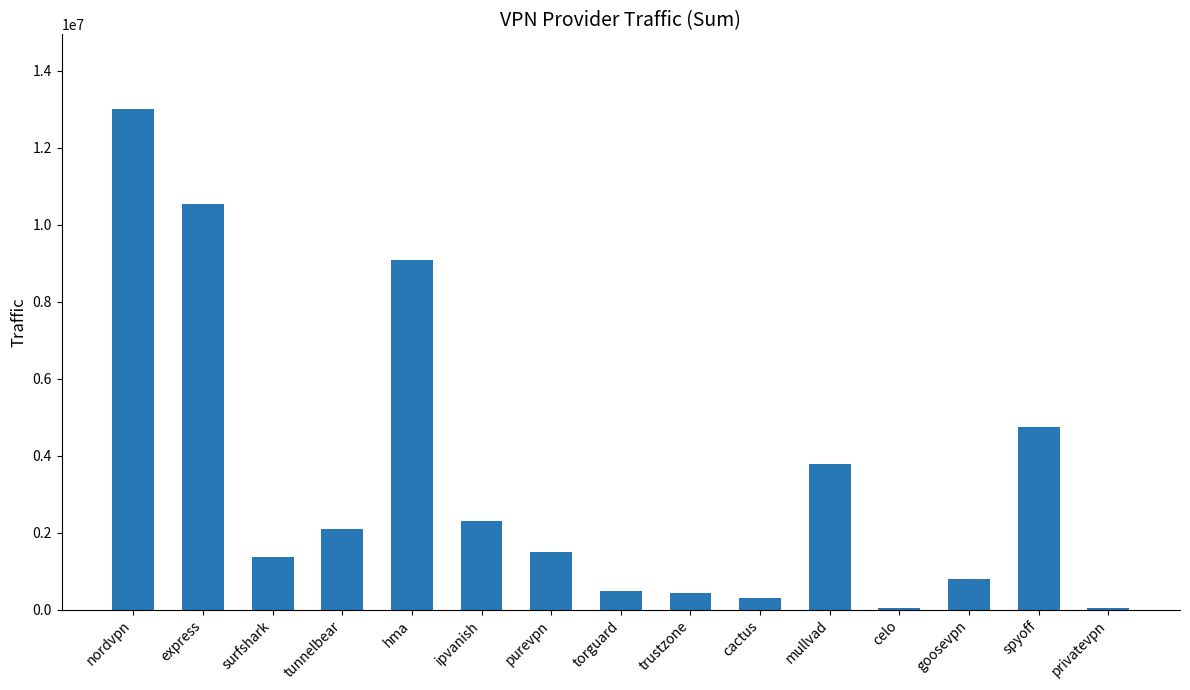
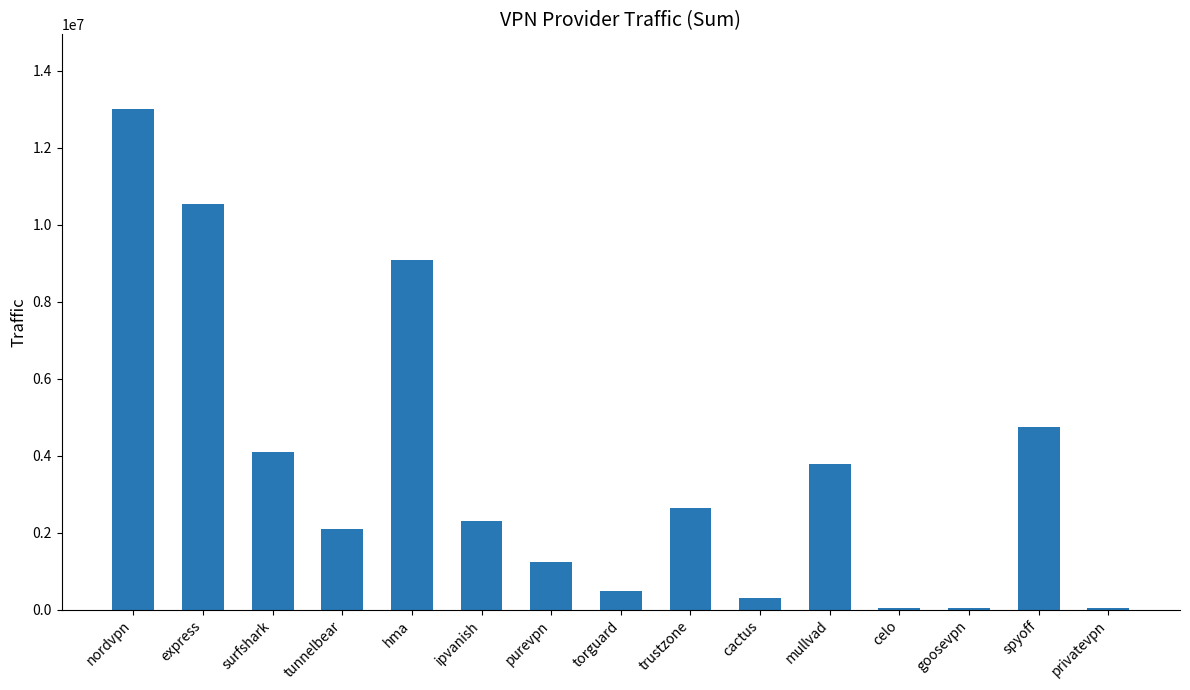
  {
    "nordvpn": 13000000,
    "express": 10500000,
-   "surfshark": 1400000,
+   "surfshark": 4100000,
    "tunnelbear": 2100000,
    "hma": 9100000,
    "ipvanish": 2300000,
-   "purevpn": 1500000,
+   "purevpn": 1200000,
    "torguard": 500000,
-   "trustzone": 400000,
+   "trustzone": 2600000,
    "cactus": 300000,
    "mullvad": 3800000,
-   "goosevpn": 800000,
+   "goosevpn": 100000,
    "spyoff": 4700000
  }
